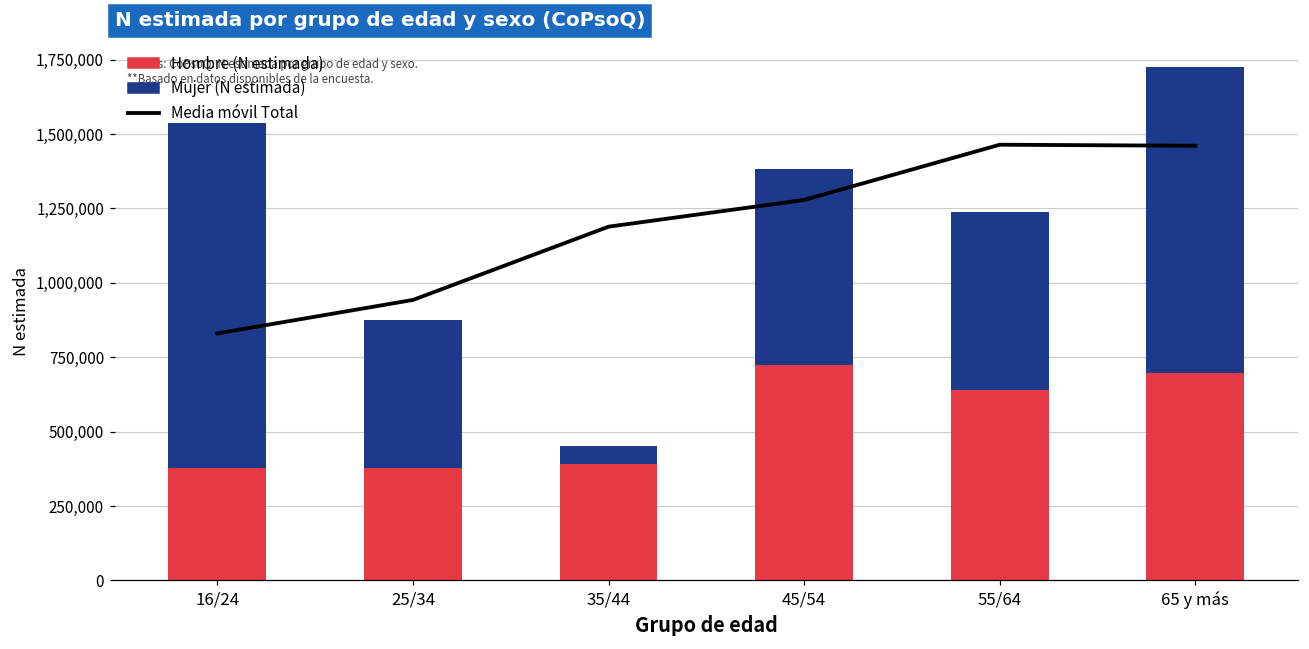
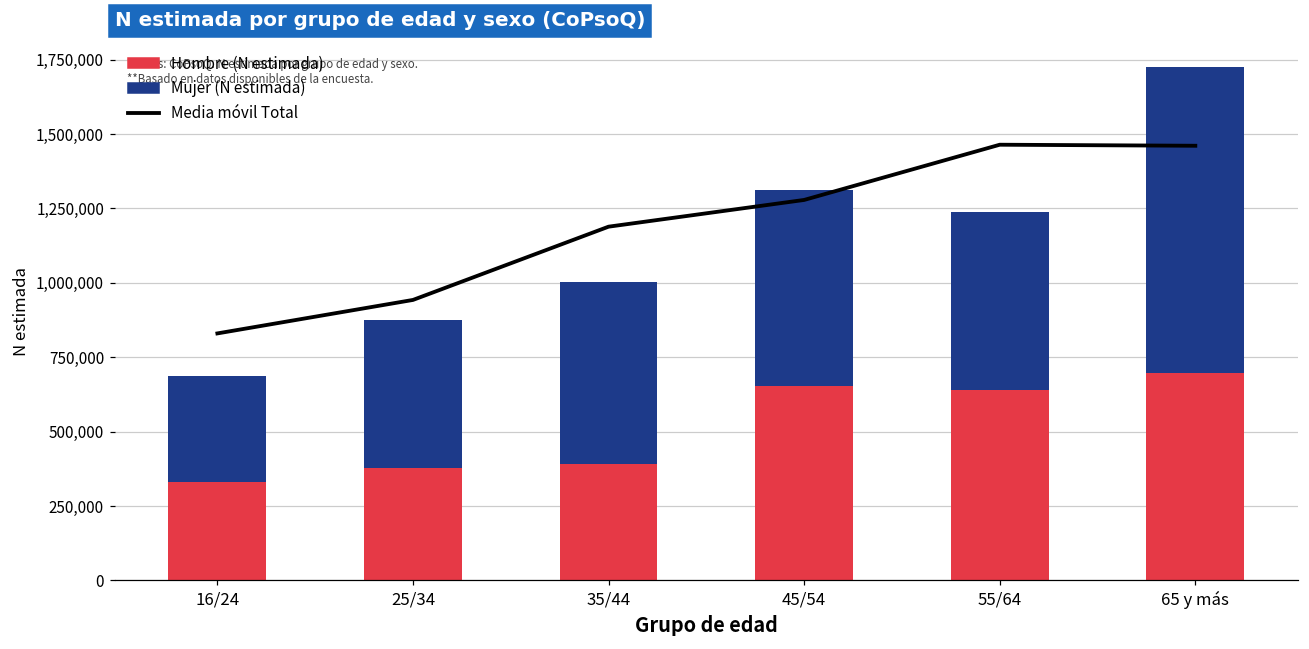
  {
    "Hombre (N estimada)": {
-     "16/24": "380,000",
+     "16/24": "330,000",
      "25/34": "380,000",
      "35/44": "390,000",
-     "45/54": "720,000",
+     "45/54": "650,000",
      "55/64": "640,000",
      "65 y más": "700,000"
    },
    "Media móvil Total": {
      "16/24": "830,000",
      "25/34": "940,000",
      "35/44": "1,190,000",
      "45/54": "1,280,000",
      "55/64": "1,460,000",
      "65 y más": "1,460,000"
    },
    "Mujer (N estimada)": {
-     "16/24": "1,160,000",
+     "16/24": "350,000",
      "25/34": "500,000",
-     "35/44": "60,000",
+     "35/44": "610,000",
      "45/54": "660,000",
      "55/64": "600,000",
      "65 y más": "1,030,000"
    }
  }
